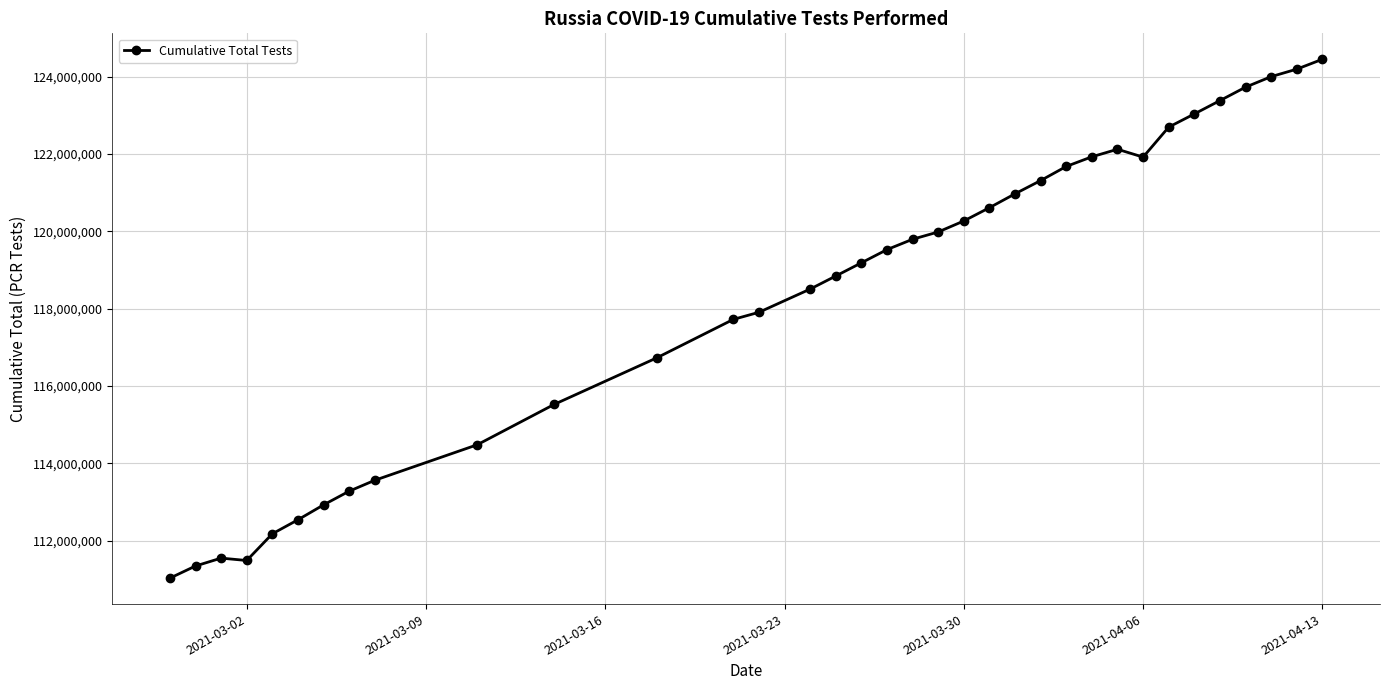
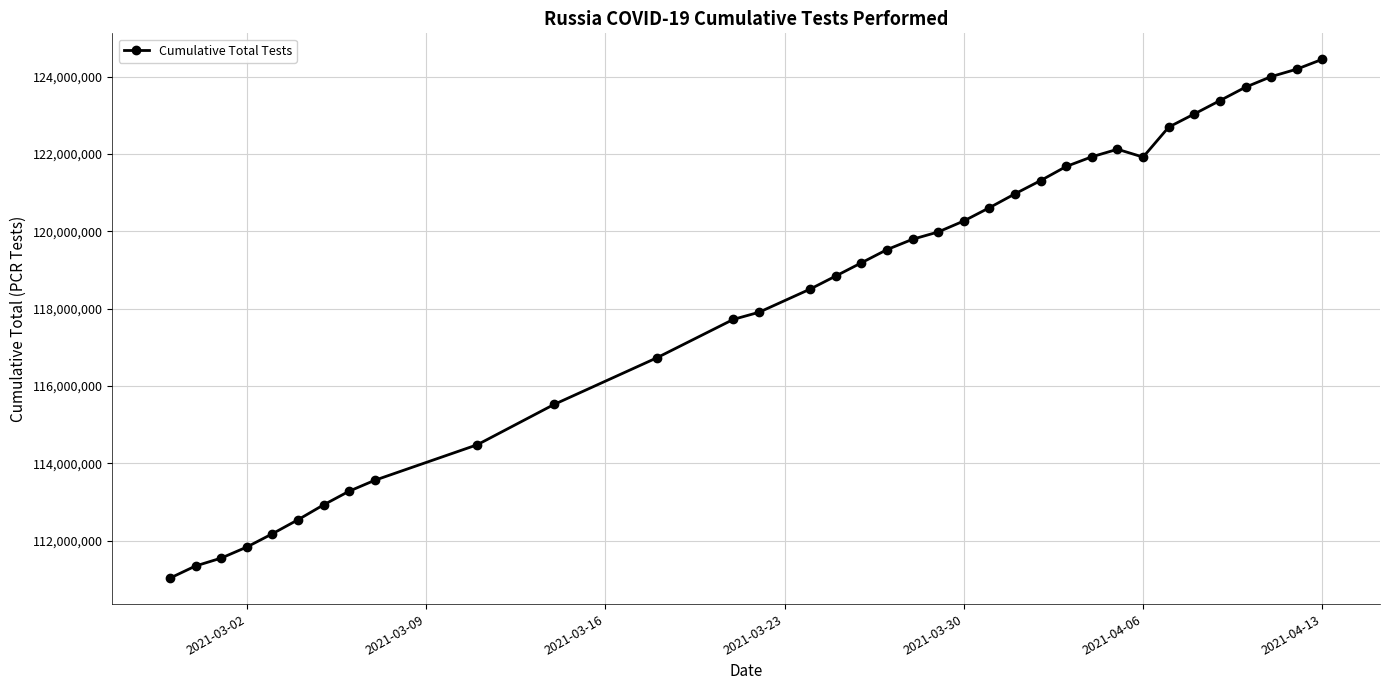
  {
-   "2021-03-02": "111,500,000",
+   "2021-03-02": "111,800,000",
    "2021-03-30": "120,300,000",
    "2021-04-06": "121,900,000",
    "2021-04-13": "124,400,000"
  }
